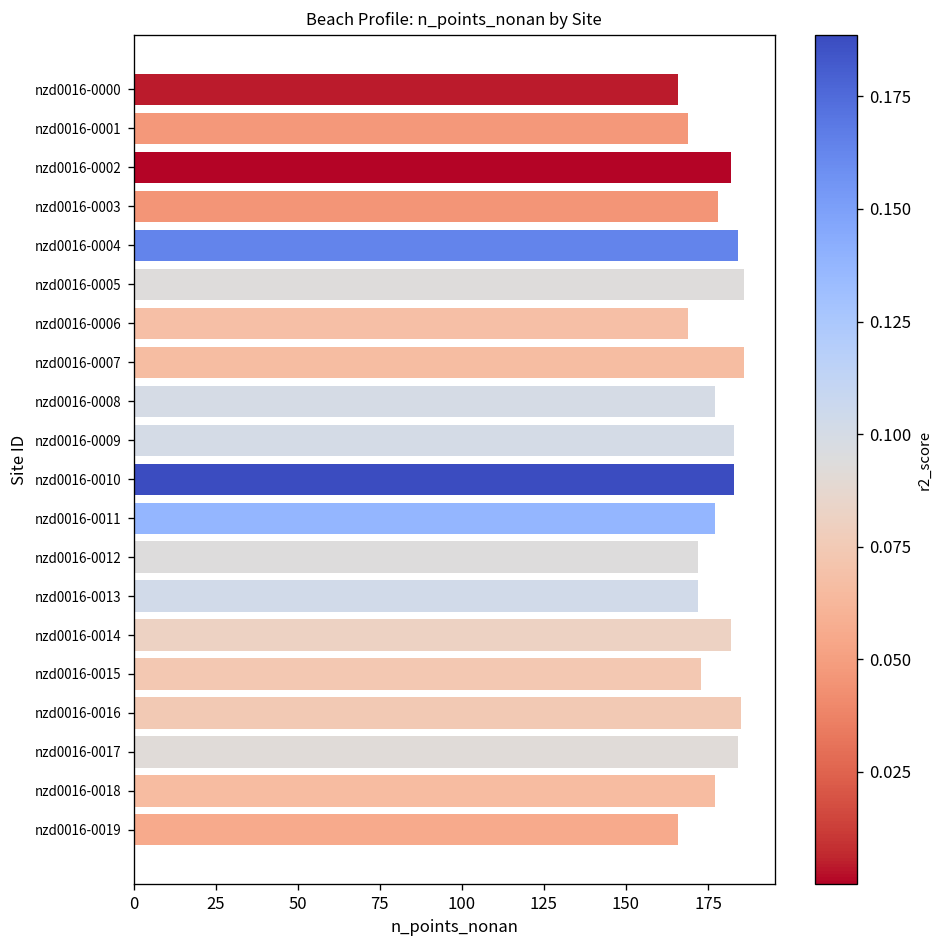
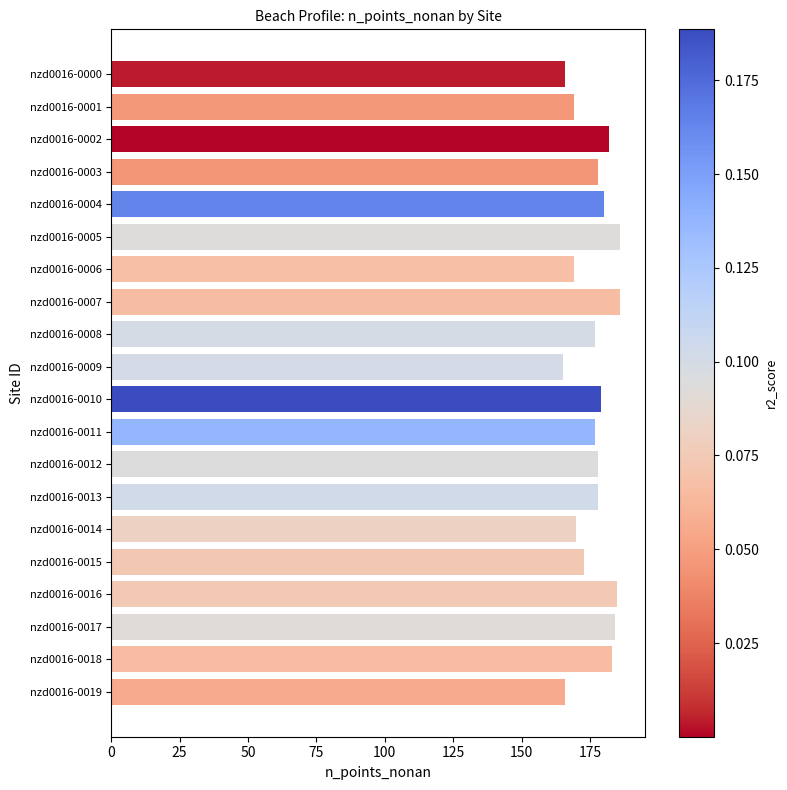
  {
    "nzd0016-0000": 166,
    "nzd0016-0001": 169,
    "nzd0016-0002": 182,
    "nzd0016-0003": 178,
-   "nzd0016-0004": 184,
+   "nzd0016-0004": 180,
    "nzd0016-0005": 186,
    "nzd0016-0006": 169,
    "nzd0016-0007": 186,
    "nzd0016-0008": 177,
-   "nzd0016-0009": 183,
-   "nzd0016-0010": 183,
+   "nzd0016-0009": 165,
+   "nzd0016-0010": 179,
    "nzd0016-0011": 177,
-   "nzd0016-0012": 172,
-   "nzd0016-0013": 172,
-   "nzd0016-0014": 182,
+   "nzd0016-0012": 178,
+   "nzd0016-0013": 178,
+   "nzd0016-0014": 170,
    "nzd0016-0015": 173,
    "nzd0016-0016": 185,
    "nzd0016-0017": 184,
-   "nzd0016-0018": 177,
+   "nzd0016-0018": 183,
    "nzd0016-0019": 166
  }
